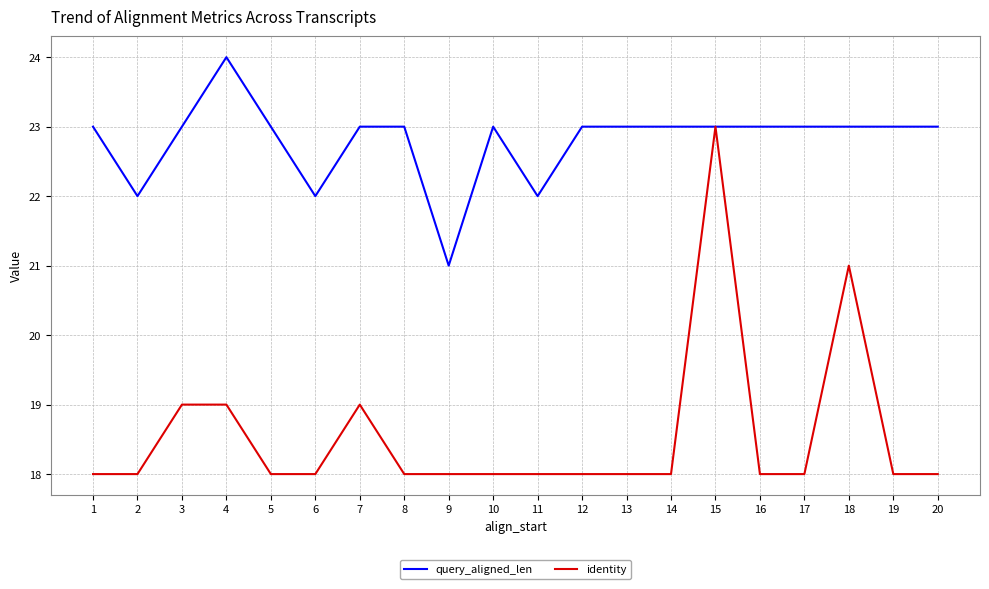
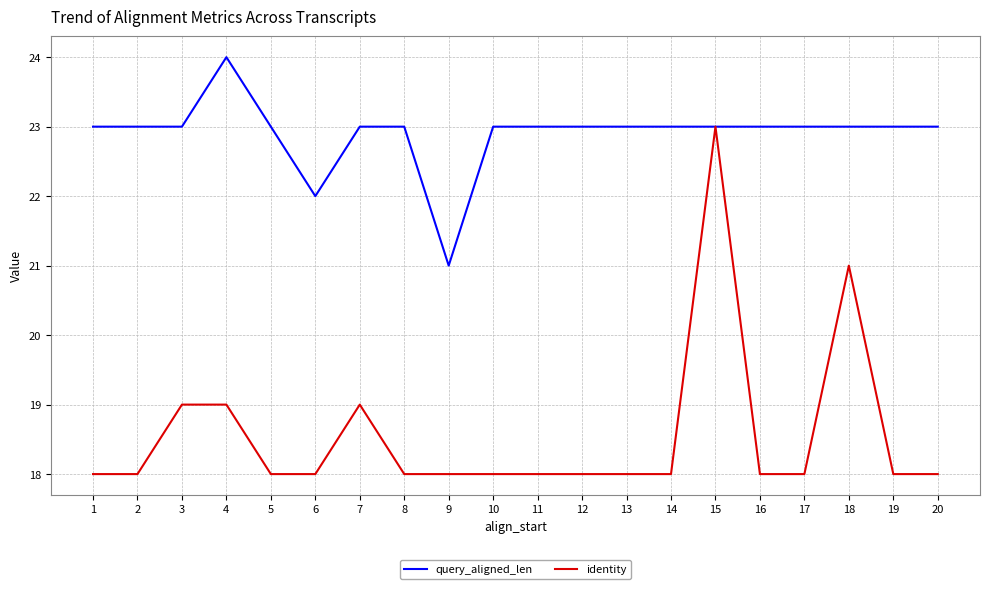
  {
    "query_aligned_len": {
      "1": 23,
-     "2": 22,
+     "2": 23,
      "3": 23,
      "4": 24,
      "5": 23,
      "6": 22,
      "7": 23,
      "8": 23,
      "9": 21,
      "10": 23,
-     "11": 22,
+     "11": 23,
      "12": 23,
      "13": 23,
      "14": 23,
      "16": 23,
      "17": 23,
      "18": 23,
      "19": 23,
      "20": 23
    },
    "identity": {
      "1": 18,
      "2": 18,
      "3": 19,
      "4": 19,
      "5": 18,
      "6": 18,
      "7": 19,
      "8": 18,
      "9": 18,
      "10": 18,
      "11": 18,
      "12": 18,
      "13": 18,
      "14": 18,
      "16": 18,
      "17": 18,
      "18": 21,
      "19": 18,
      "20": 18
    }
  }
